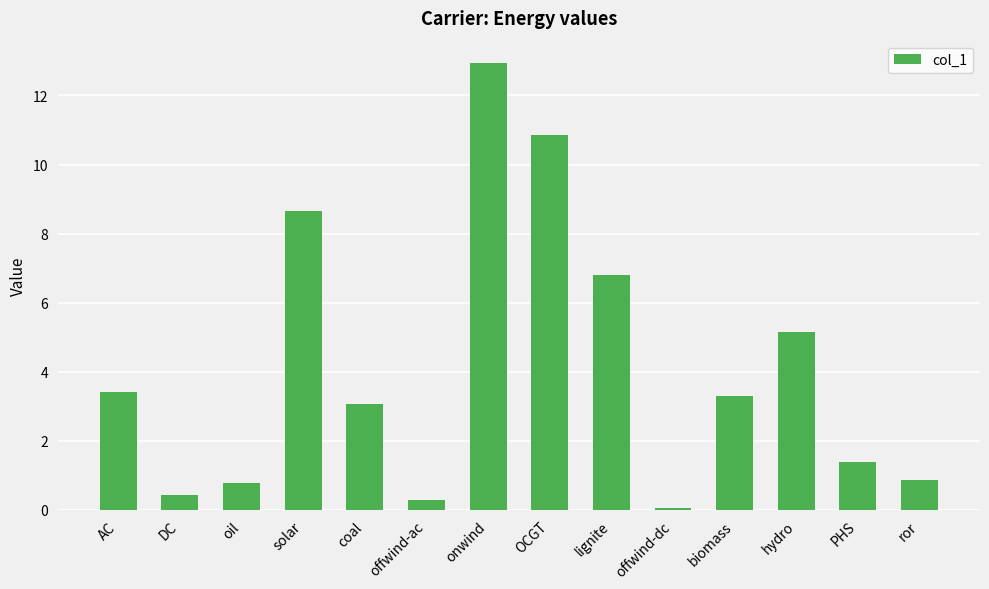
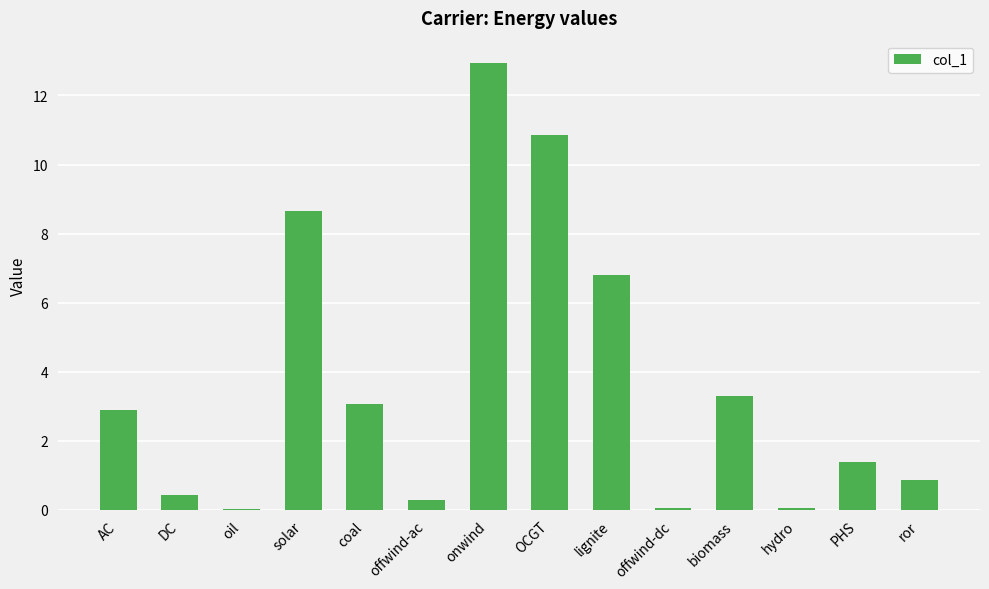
  {
-   "AC": 3.4,
+   "AC": 2.9,
    "DC": 0.4,
-   "oil": 0.8,
+   "oil": 0.0,
    "solar": 8.7,
    "coal": 3.1,
    "offwind-ac": 0.3,
    "onwind": 12.9,
    "OCGT": 10.9,
    "lignite": 6.8,
    "biomass": 3.3,
-   "hydro": 5.2,
+   "hydro": 0.1,
    "PHS": 1.4,
    "ror": 0.9
  }
